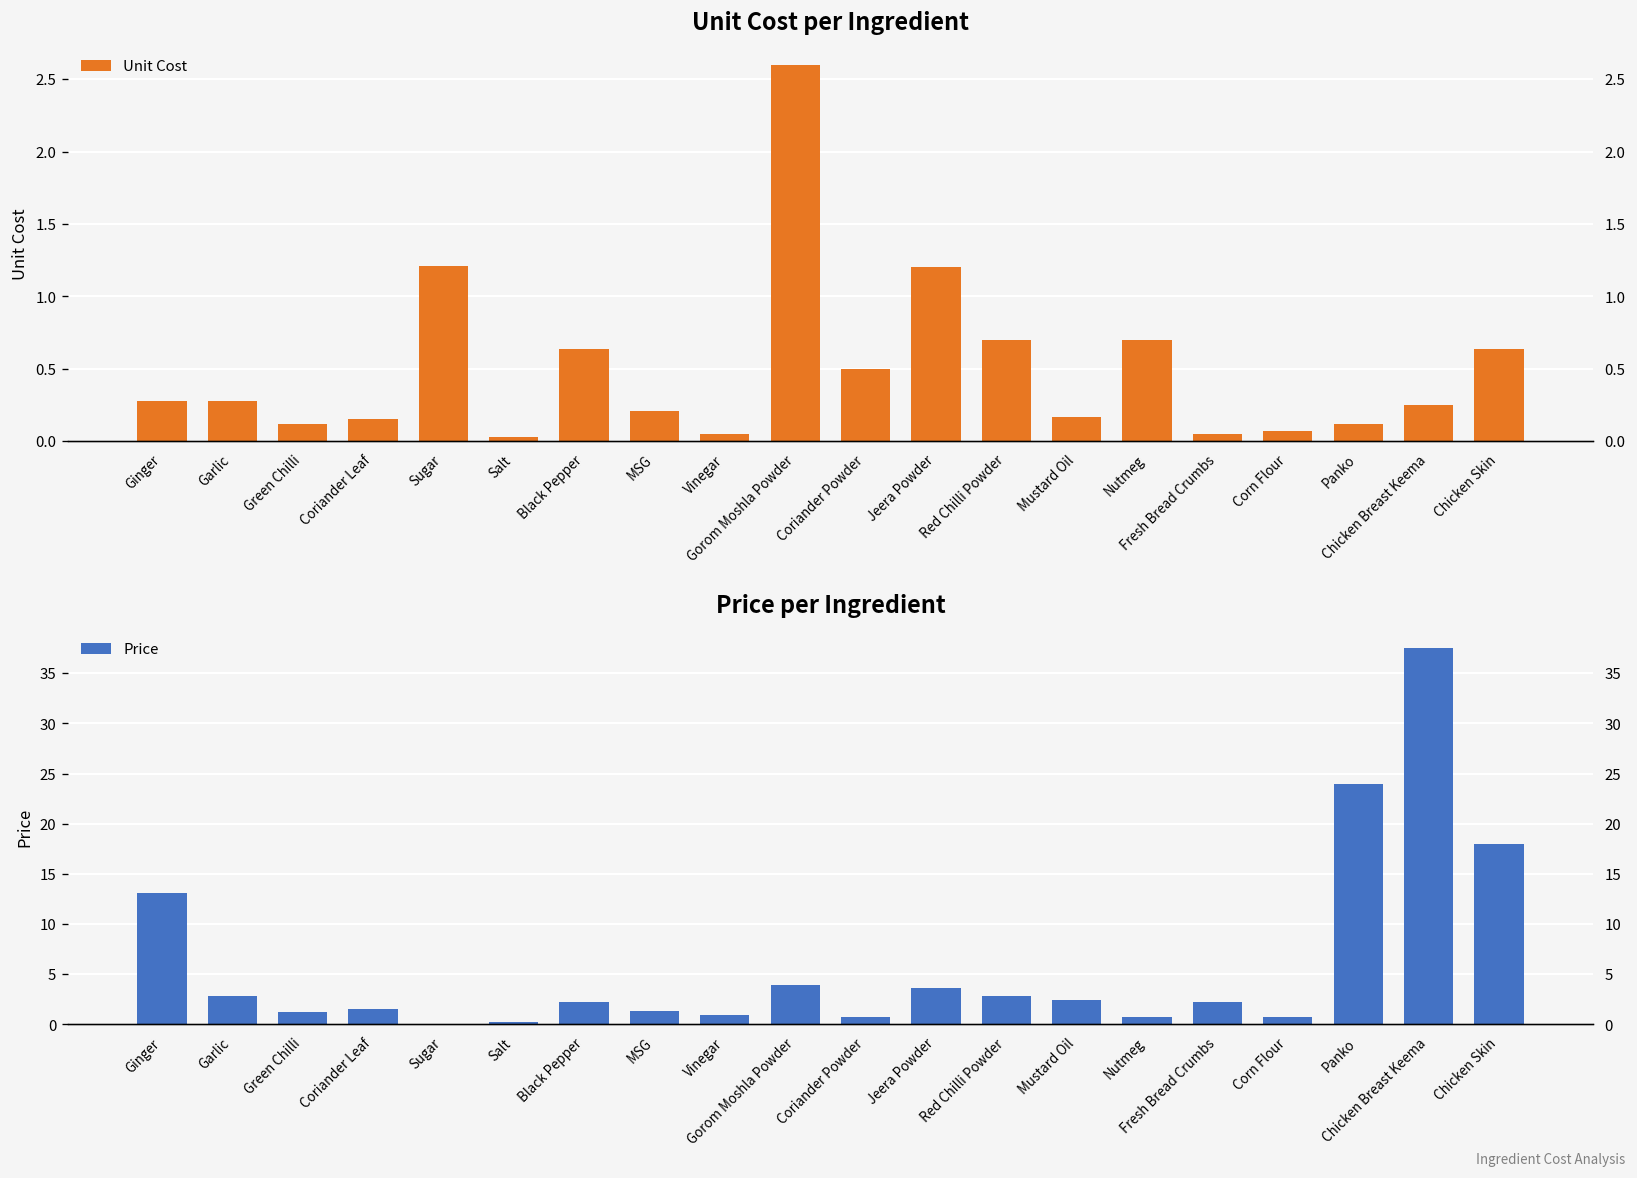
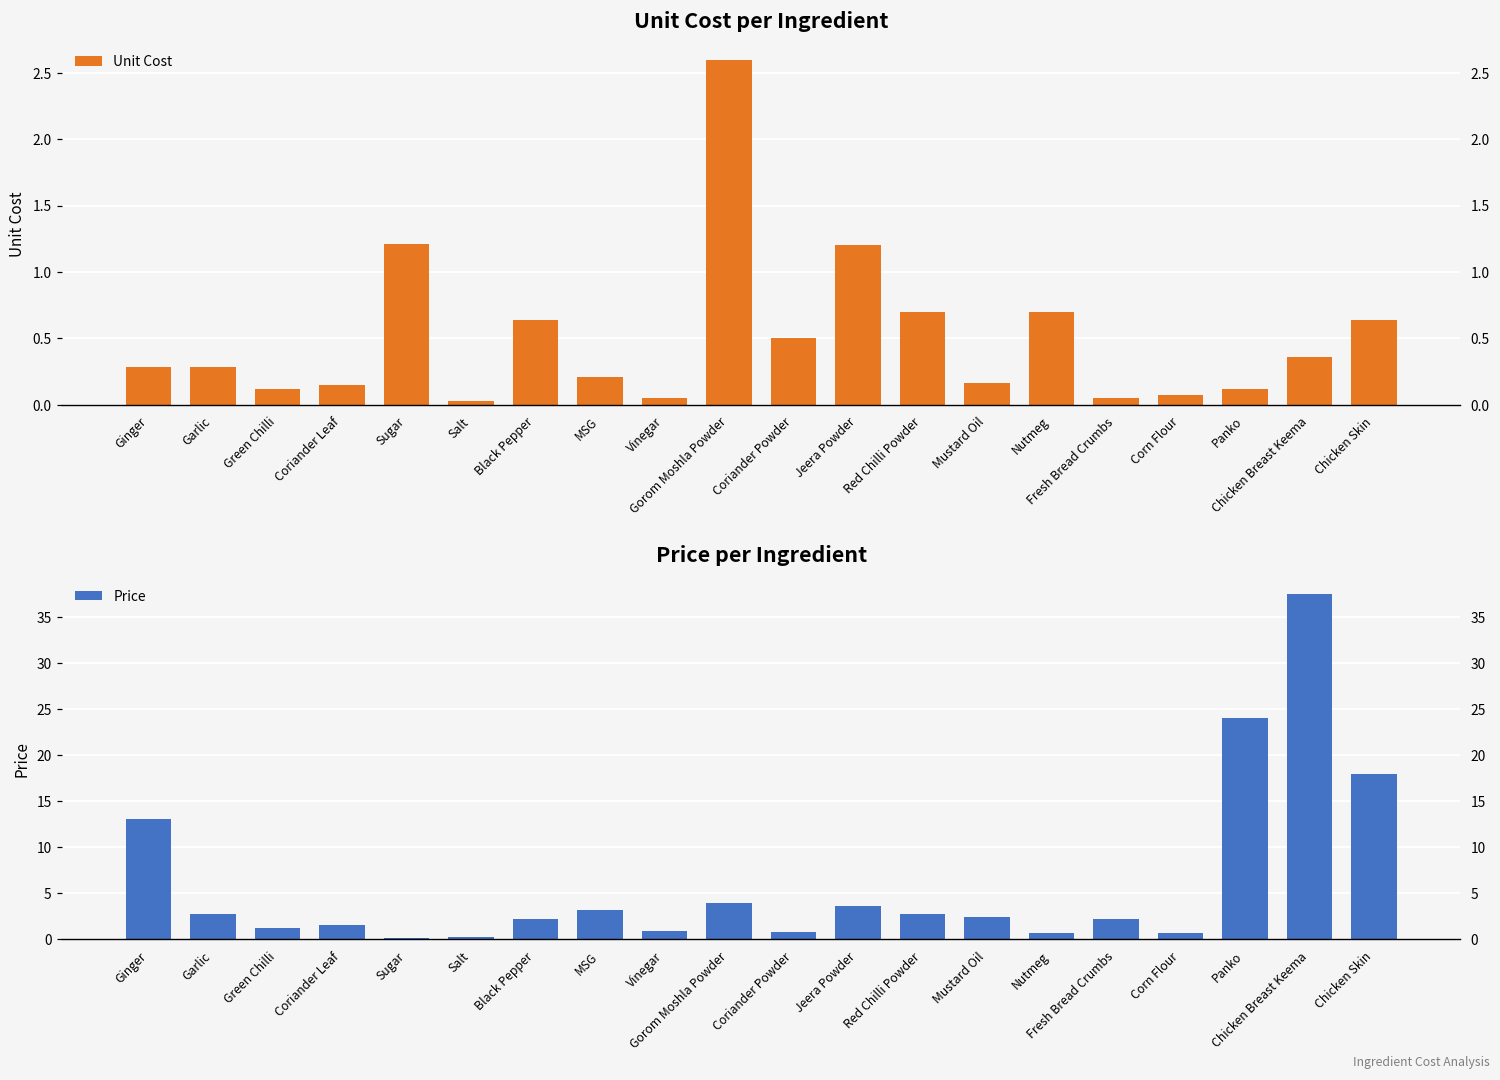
  {
    "Unit Cost per Ingredient": {
      "Ginger": 0.28,
      "Garlic": 0.28,
      "Green Chilli": 0.12,
      "Coriander Leaf": 0.15,
      "Sugar": 1.21,
      "Salt": 0.03,
      "Black Pepper": 0.64,
      "MSG": 0.21,
      "Vinegar": 0.05,
      "Gorom Moshla Powder": 2.60,
      "Coriander Powder": 0.50,
      "Jeera Powder": 1.20,
      "Red Chilli Powder": 0.70,
      "Mustard Oil": 0.16,
      "Nutmeg": 0.70,
      "Fresh Bread Crumbs": 0.05,
      "Corn Flour": 0.07,
      "Panko": 0.12,
-     "Chicken Breast Keema": 0.25,
+     "Chicken Breast Keema": 0.36,
      "Chicken Skin": 0.64
    },
    "Price per Ingredient": {
      "Ginger": 13,
      "Garlic": 3,
      "Green Chilli": 1,
      "Coriander Leaf": 2,
      "Black Pepper": 2,
-     "MSG": 1,
+     "MSG": 3,
      "Vinegar": 1,
      "Gorom Moshla Powder": 4,
      "Coriander Powder": 1,
      "Jeera Powder": 4,
      "Red Chilli Powder": 3,
      "Mustard Oil": 2,
      "Nutmeg": 1,
      "Fresh Bread Crumbs": 2,
      "Corn Flour": 1,
      "Panko": 24,
      "Chicken Breast Keema": 38,
      "Chicken Skin": 18
    }
  }
